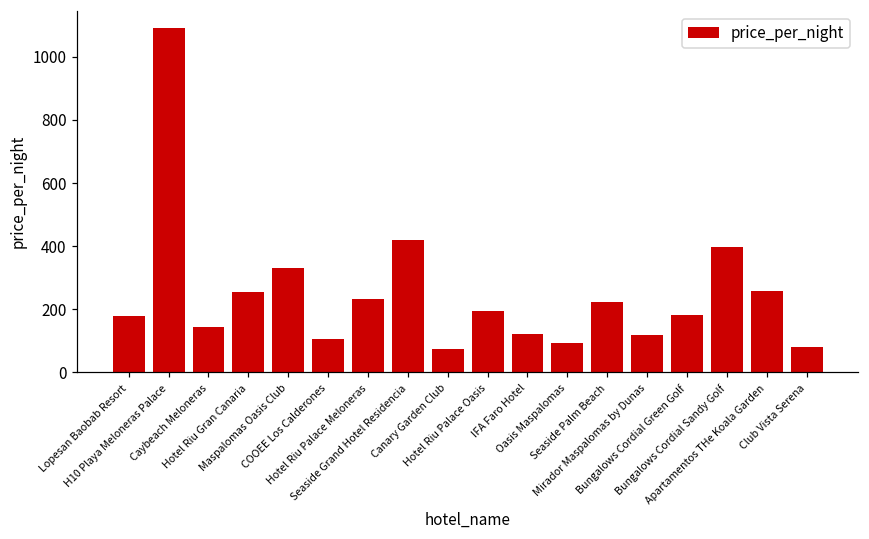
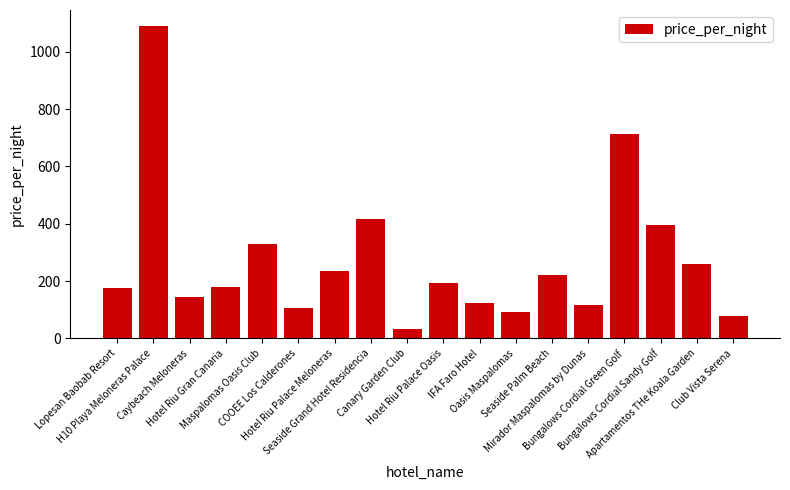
  {
    "Lopesan Baobab Resort": 180,
    "H10 Playa Meloneras Palace": 1090,
    "Caybeach Meloneras": 140,
-   "Hotel Riu Gran Canaria": 250,
+   "Hotel Riu Gran Canaria": 180,
    "Maspalomas Oasis Club": 330,
    "COOEE Los Calderones": 110,
    "Hotel Riu Palace Meloneras": 230,
    "Seaside Grand Hotel Residencia": 420,
-   "Canary Garden Club": 80,
+   "Canary Garden Club": 30,
    "Hotel Riu Palace Oasis": 190,
    "IFA Faro Hotel": 120,
    "Oasis Maspalomas": 90,
    "Seaside Palm Beach": 220,
    "Mirador Maspalomas by Dunas": 120,
-   "Bungalows Cordial Green Golf": 180,
+   "Bungalows Cordial Green Golf": 710,
    "Bungalows Cordial Sandy Golf": 400,
    "Apartamentos THe Koala Garden": 260,
    "Club Vista Serena": 80
  }
